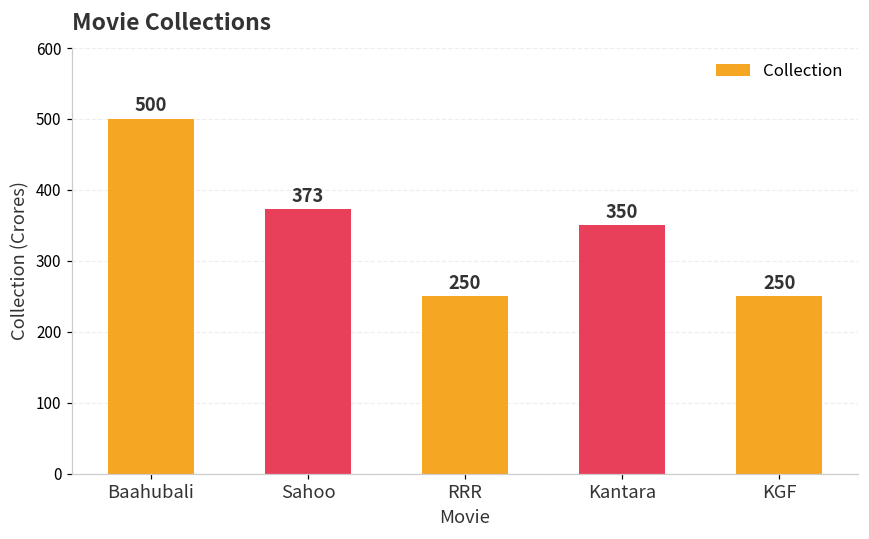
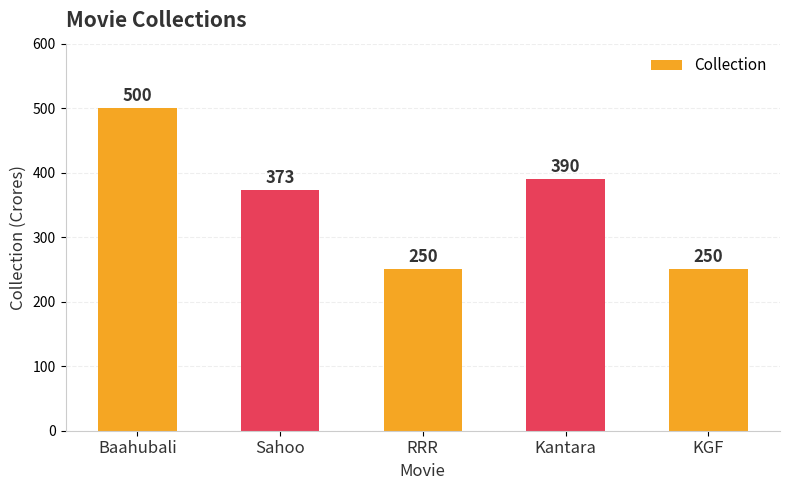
  {
    "Baahubali": 500,
    "Sahoo": 373,
    "RRR": 250,
-   "Kantara": 350,
+   "Kantara": 390,
    "KGF": 250
  }
